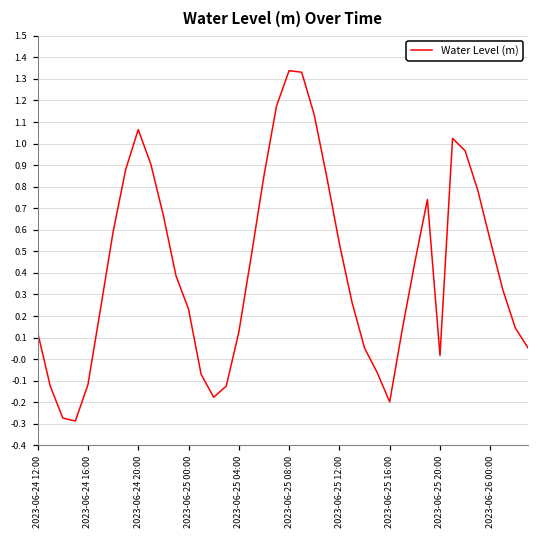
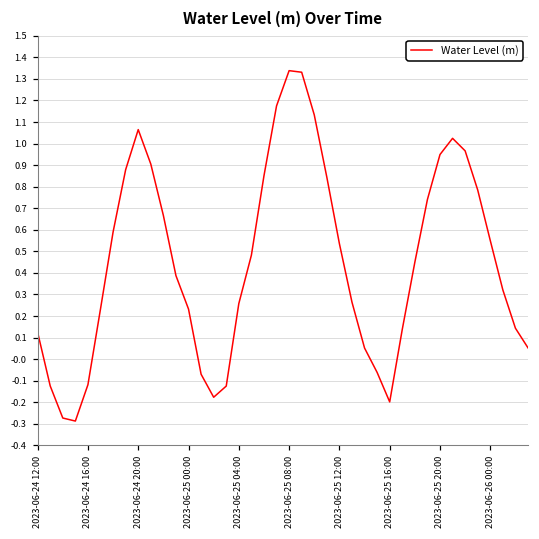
  {
    "2023-06-24 12:00": 0.12,
    "2023-06-24 16:00": -0.12,
    "2023-06-24 20:00": 1.06,
    "2023-06-25 00:00": 0.23,
-   "2023-06-25 04:00": 0.12,
+   "2023-06-25 04:00": 0.26,
    "2023-06-25 08:00": 1.34,
    "2023-06-25 12:00": 0.54,
    "2023-06-25 16:00": -0.20,
-   "2023-06-25 20:00": 0.02,
+   "2023-06-25 20:00": 0.95,
    "2023-06-26 00:00": 0.55
  }
